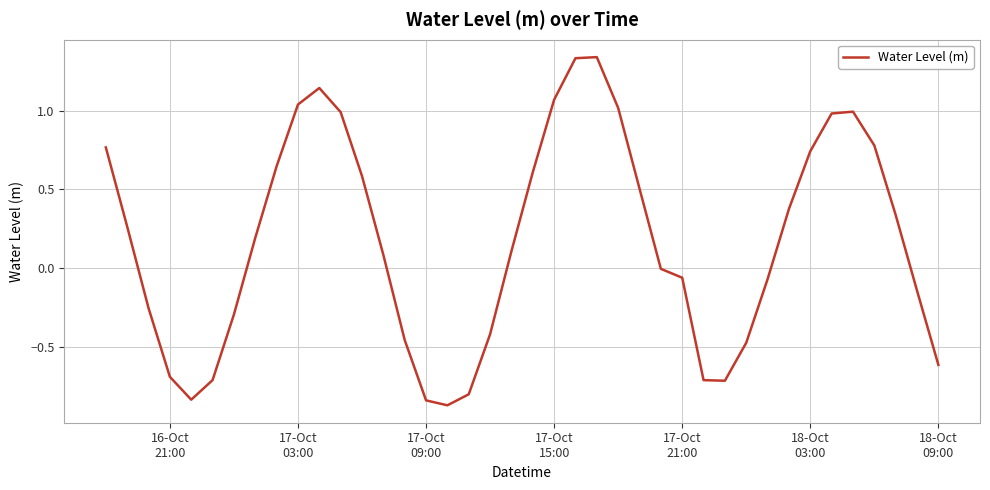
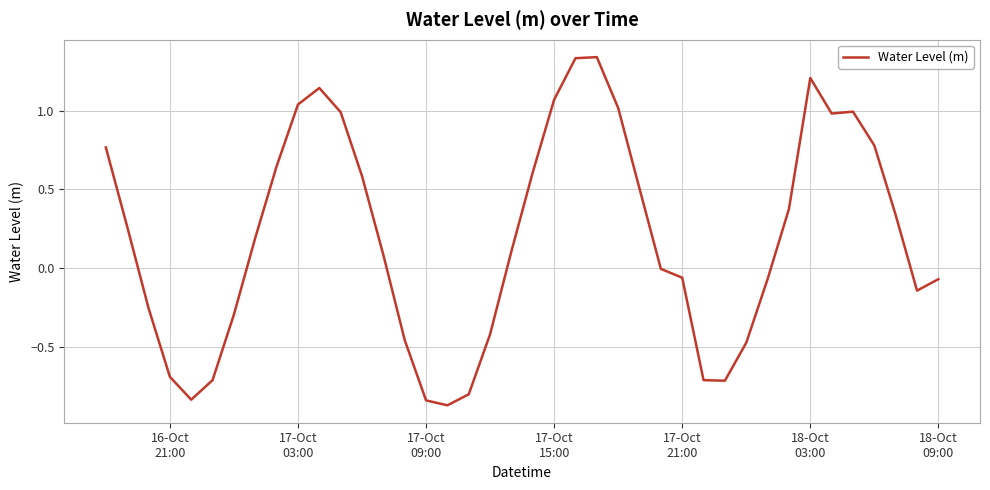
  {
    "16-Oct 21:00": -0.69,
    "17-Oct 03:00": 1.04,
    "17-Oct 09:00": -0.84,
    "17-Oct 15:00": 1.07,
    "17-Oct 21:00": -0.06,
-   "18-Oct 03:00": 0.74,
-   "18-Oct 09:00": -0.62
+   "18-Oct 03:00": 1.21,
+   "18-Oct 09:00": -0.07
  }
